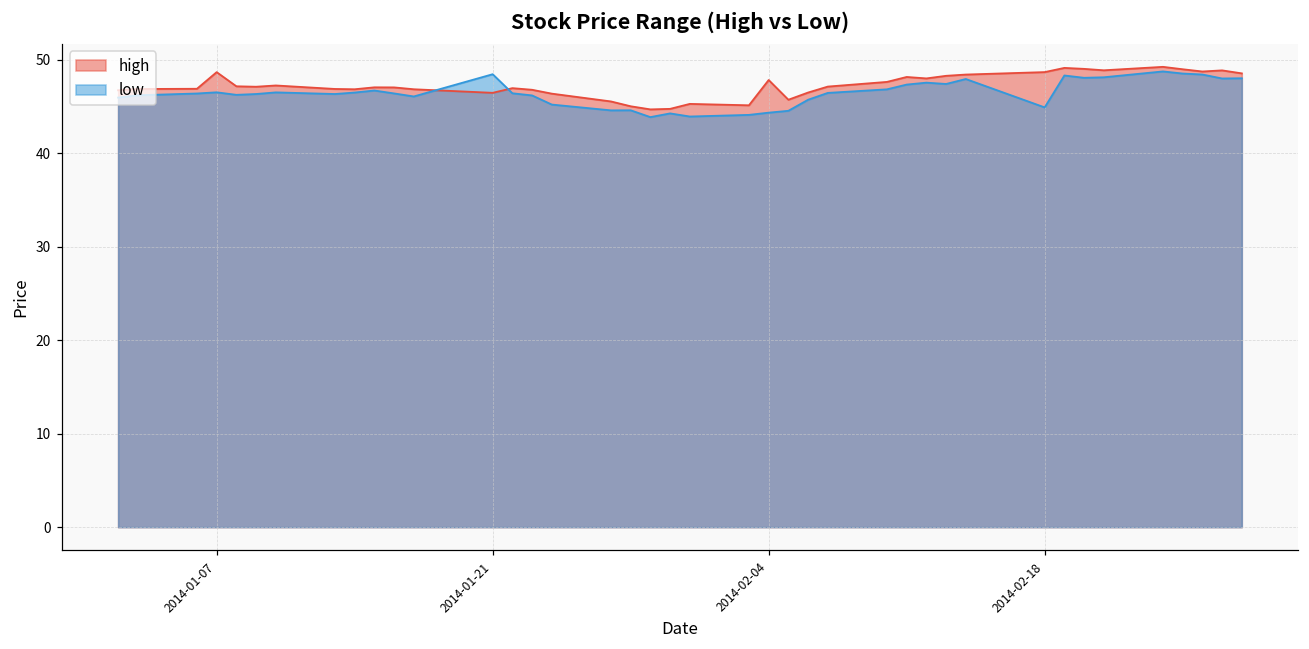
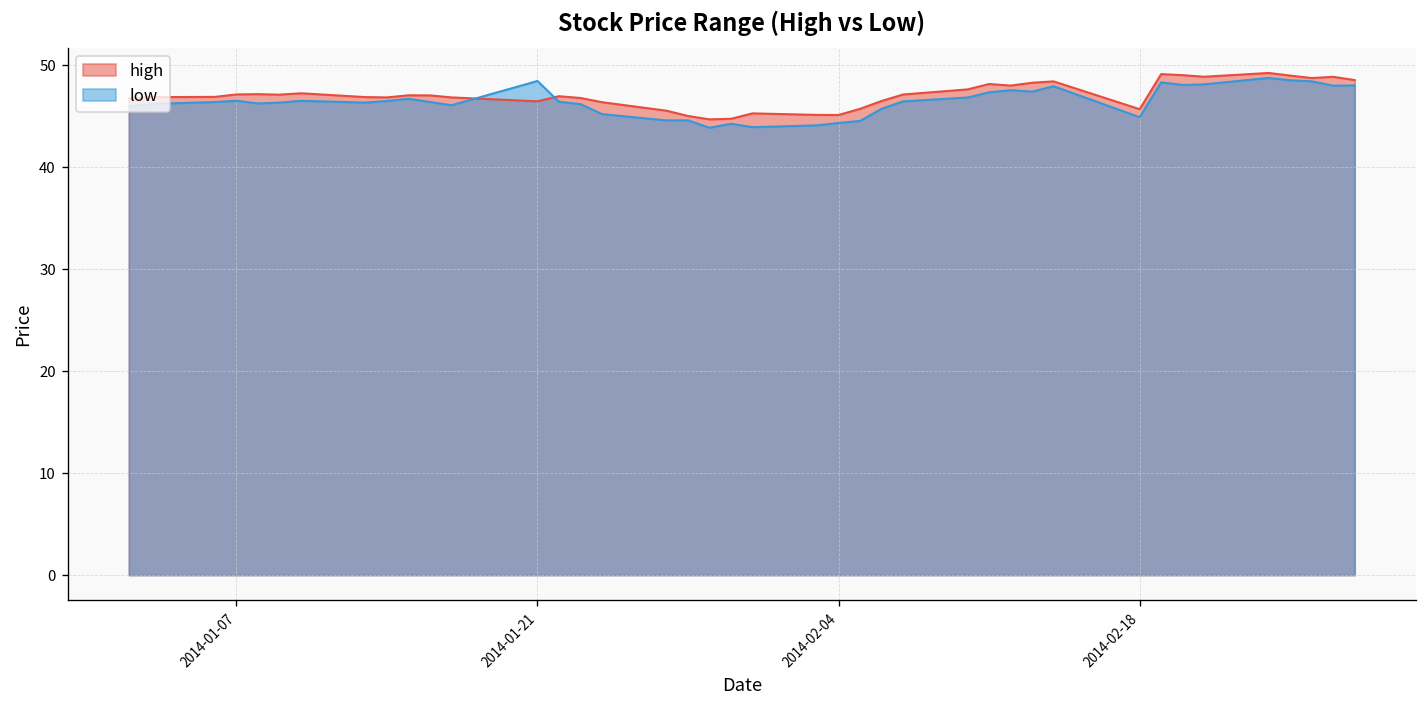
  {
    "high": {
-     "2014-01-07": 49,
+     "2014-01-07": 47,
      "2014-01-21": 46,
-     "2014-02-04": 48,
-     "2014-02-18": 49
+     "2014-02-04": 45,
+     "2014-02-18": 46
    },
    "low": {
      "2014-01-07": 47,
      "2014-01-21": 48,
      "2014-02-04": 44,
      "2014-02-18": 45
    }
  }
